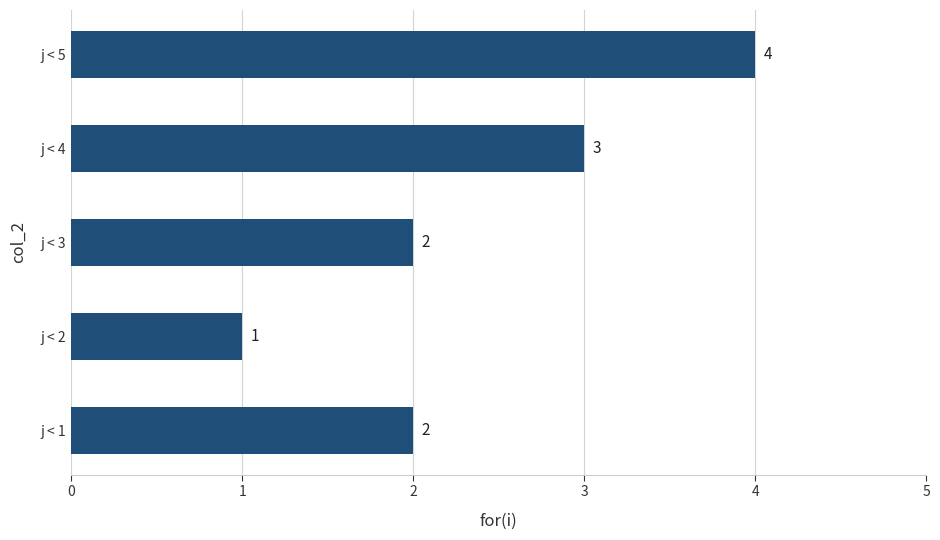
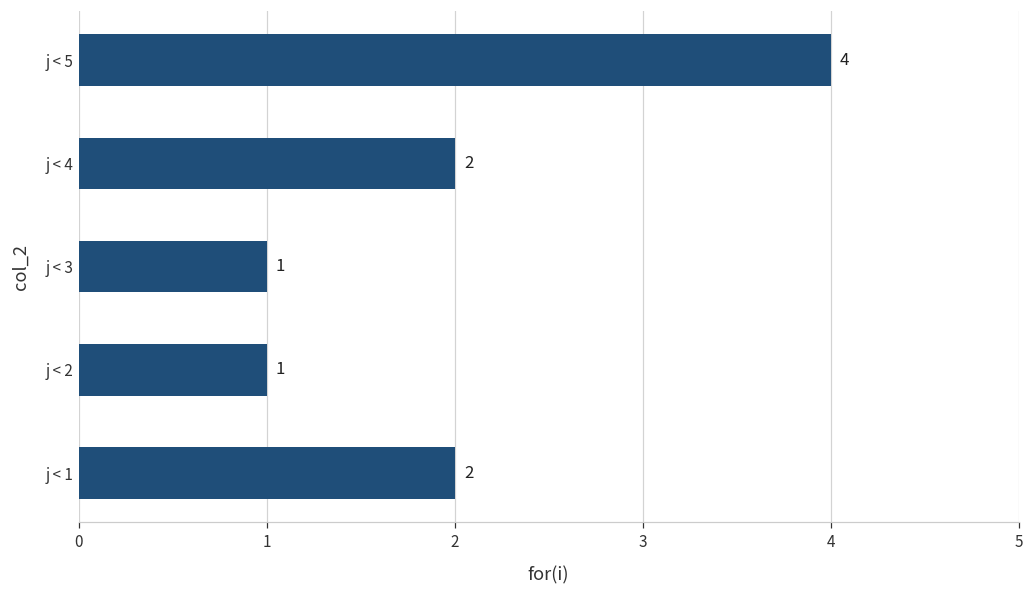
  {
    "j < 5": 4,
-   "j < 4": 3,
-   "j < 3": 2,
+   "j < 4": 2,
+   "j < 3": 1,
    "j < 2": 1,
    "j < 1": 2
  }
